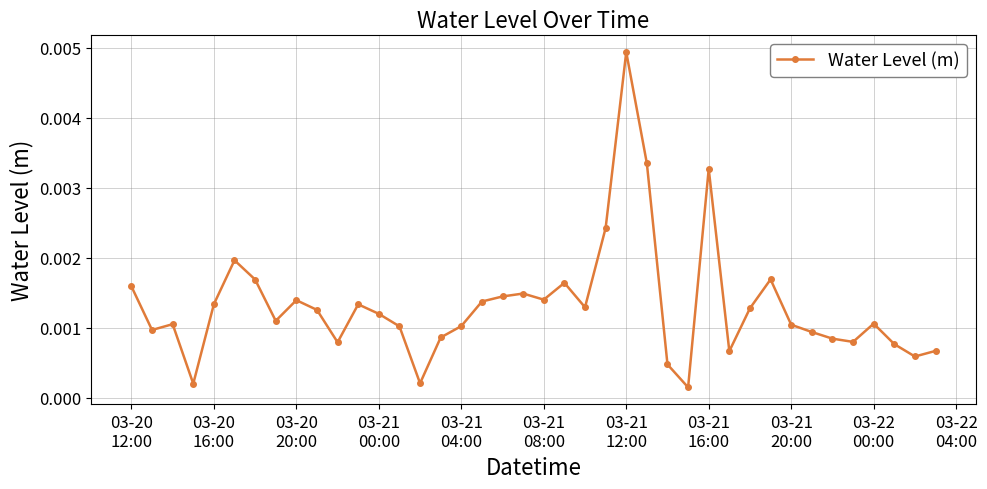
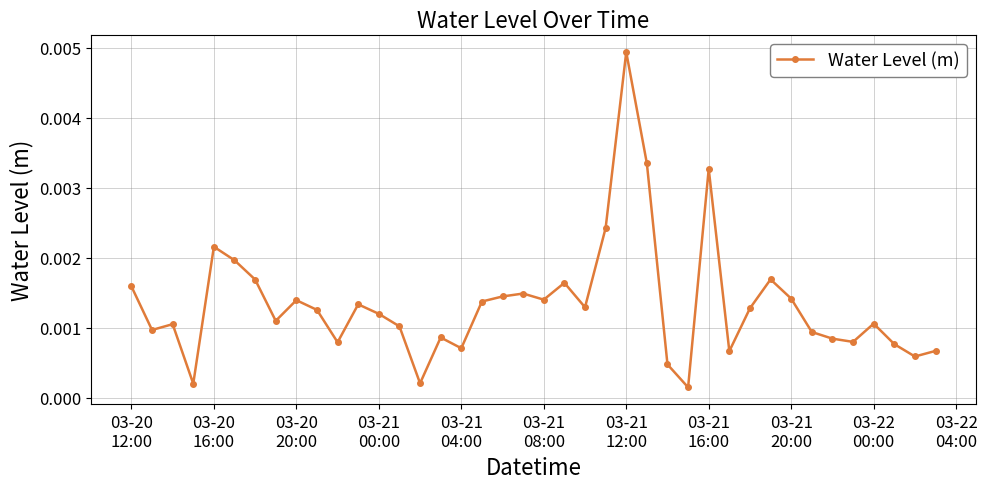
  {
    "03-20 12:00": 0.0016,
-   "03-20 16:00": 0.0013,
+   "03-20 16:00": 0.0022,
    "03-20 20:00": 0.0014,
    "03-21 00:00": 0.0012,
-   "03-21 04:00": 0.0010,
+   "03-21 04:00": 0.0007,
    "03-21 08:00": 0.0014,
    "03-21 12:00": 0.0049,
    "03-21 16:00": 0.0033,
-   "03-21 20:00": 0.0010,
+   "03-21 20:00": 0.0014,
    "03-22 00:00": 0.0011
  }
